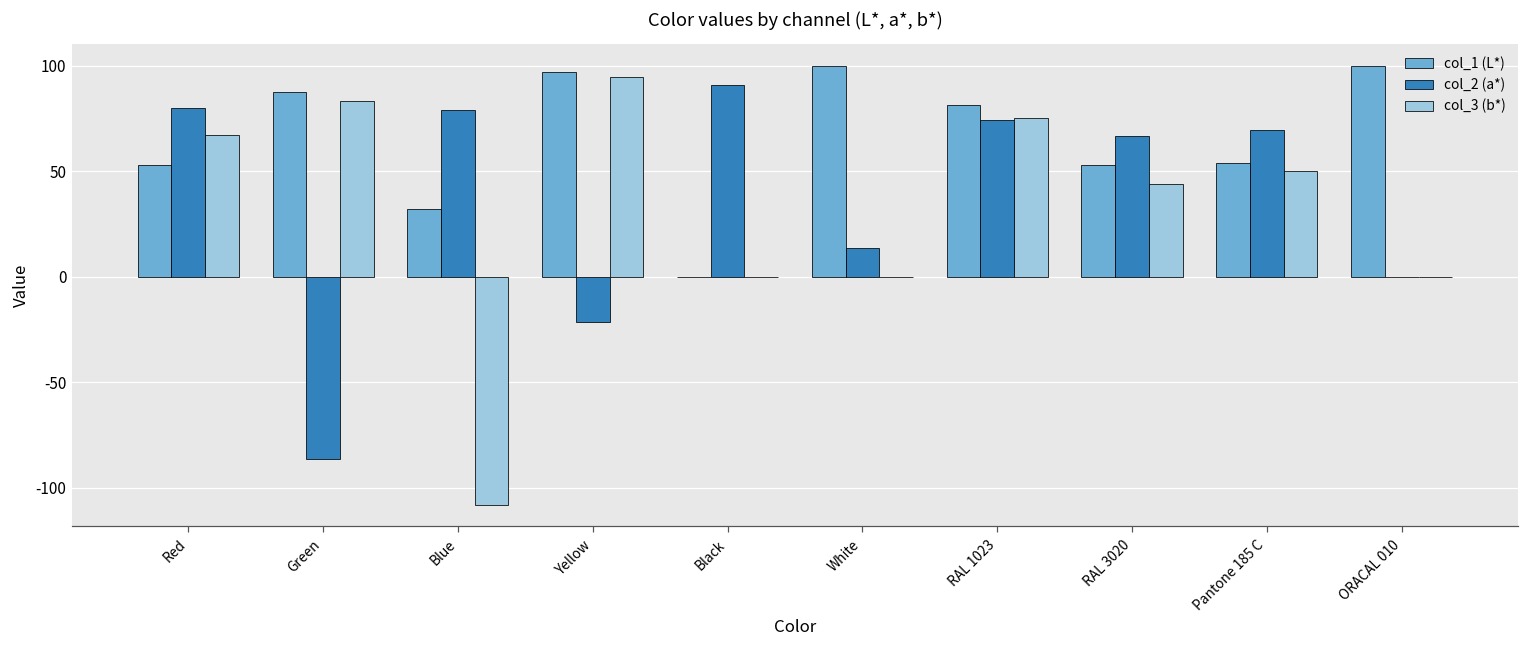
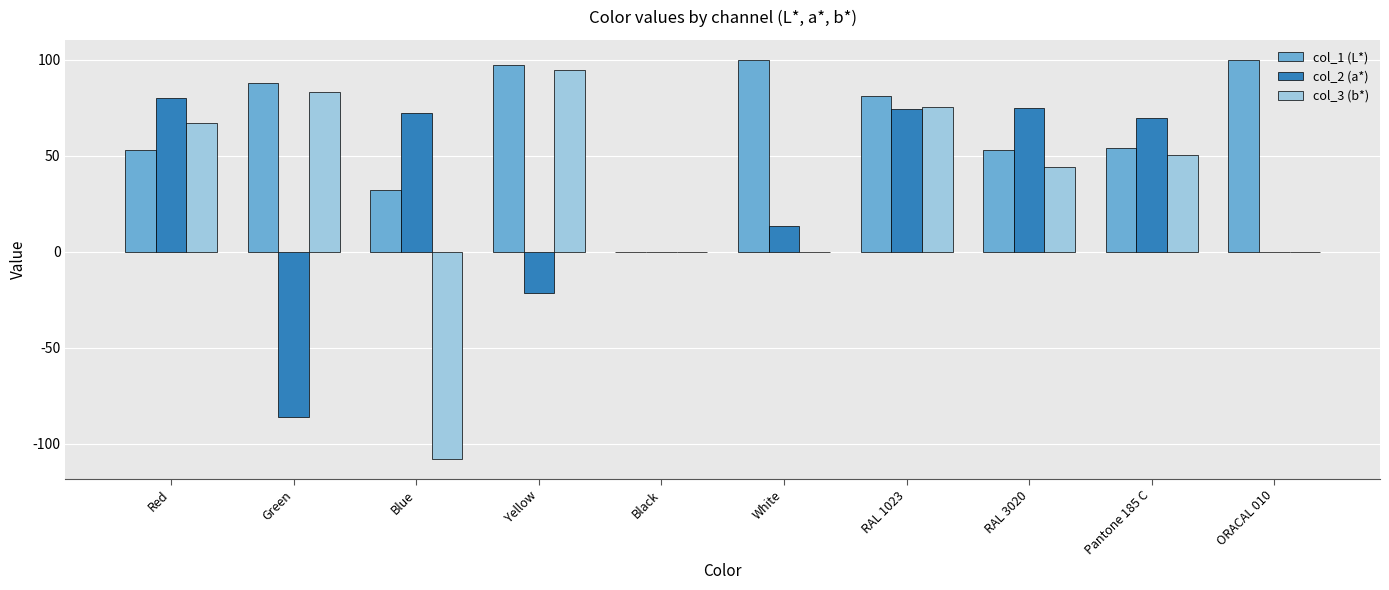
  {
    "col_2 (a*)": {
      "Red": 80,
      "Green": -86,
-     "Blue": 79,
+     "Blue": 72,
      "Yellow": -22,
-     "Black": 91,
+     "Black": 0,
      "White": 14,
      "RAL 1023": 74,
-     "RAL 3020": 67,
+     "RAL 3020": 75,
      "Pantone 185 C": 69,
      "ORACAL 010": 0
    }
  }
